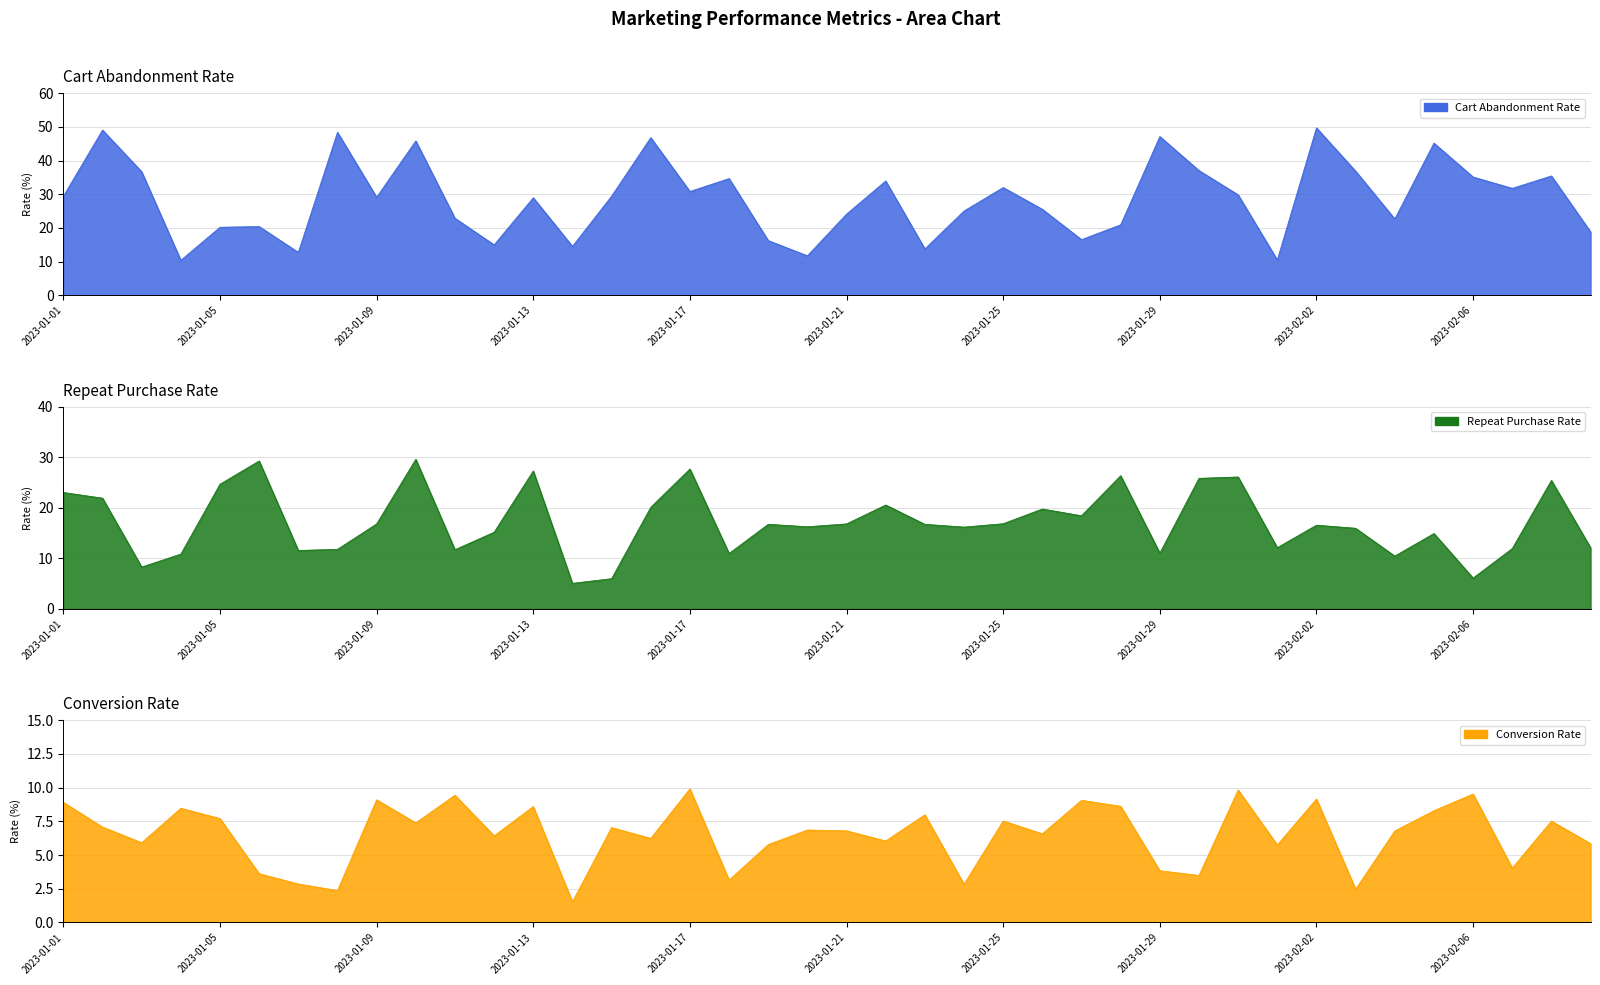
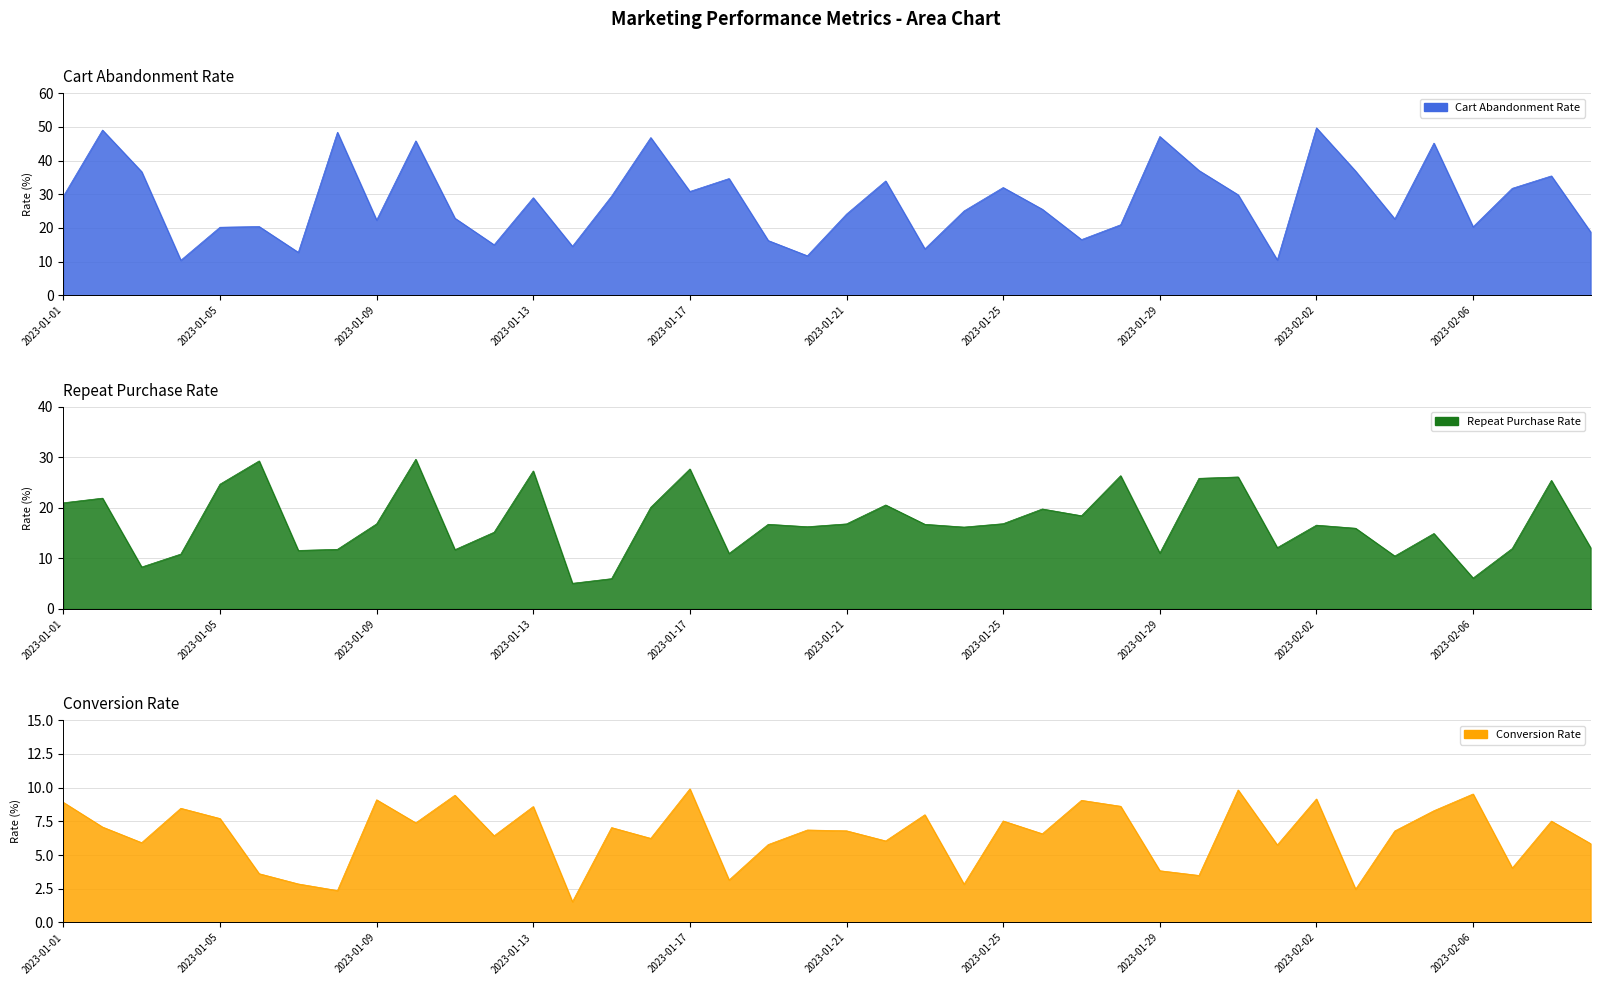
  {
    "Cart Abandonment Rate": {
      "2023-01-01": 29,
      "2023-01-05": 20,
-     "2023-01-09": 29,
+     "2023-01-09": 22,
      "2023-01-13": 29,
      "2023-01-17": 31,
      "2023-01-21": 24,
      "2023-01-25": 32,
      "2023-01-29": 47,
      "2023-02-02": 50,
-     "2023-02-06": 35
+     "2023-02-06": 20
    },
    "Repeat Purchase Rate": {
-     "2023-01-01": 23,
+     "2023-01-01": 21,
      "2023-01-05": 25,
      "2023-01-09": 17,
      "2023-01-13": 27,
      "2023-01-17": 28,
      "2023-01-21": 17,
      "2023-01-25": 17,
      "2023-01-29": 11,
      "2023-02-02": 17,
      "2023-02-06": 6
    },
    "Conversion Rate": {
      "2023-01-01": 8.9,
      "2023-01-05": 7.7,
      "2023-01-09": 9.1,
      "2023-01-13": 8.6,
      "2023-01-17": 9.9,
      "2023-01-21": 6.8,
      "2023-01-25": 7.5,
      "2023-01-29": 3.8,
      "2023-02-02": 9.2,
      "2023-02-06": 9.5
    }
  }
